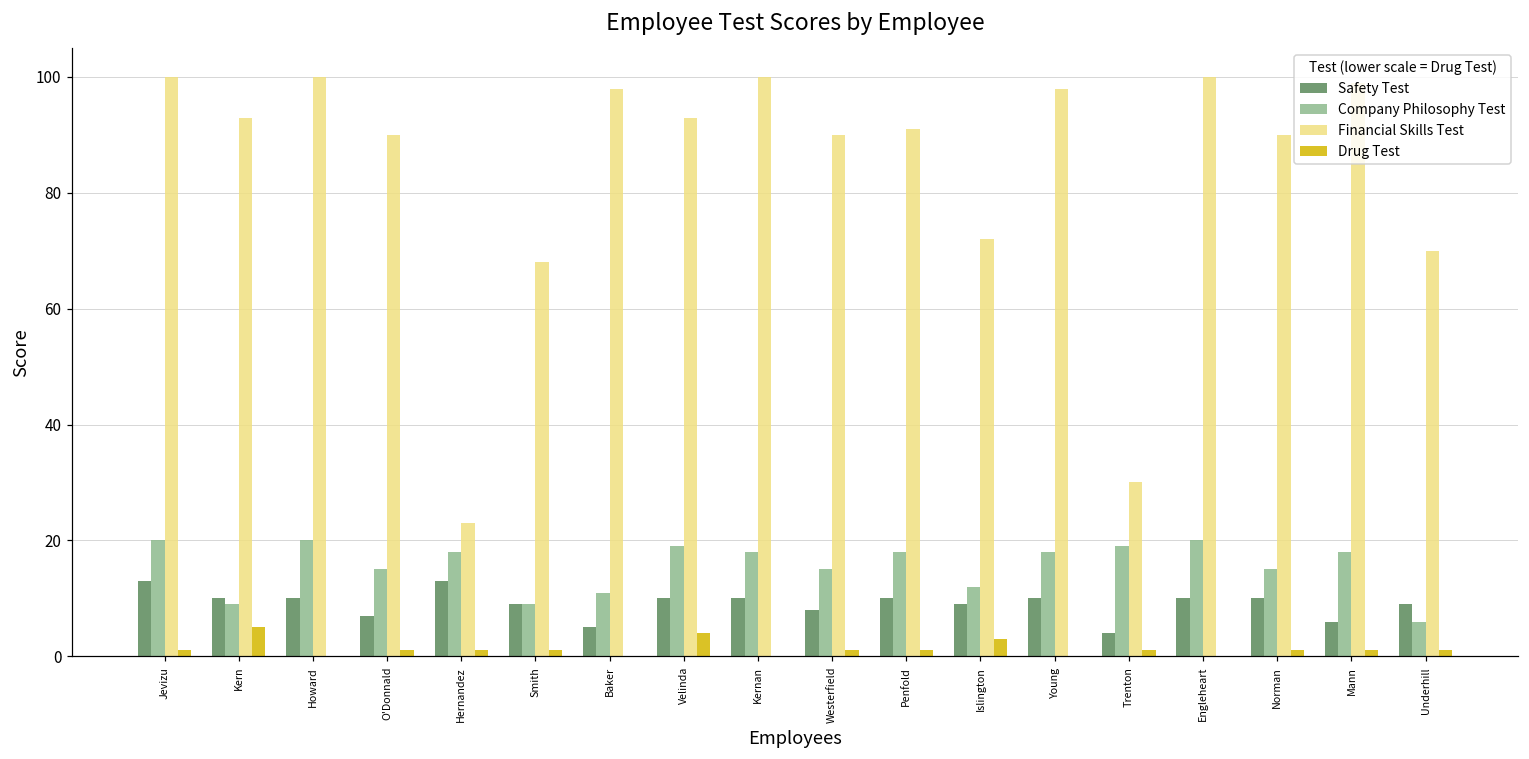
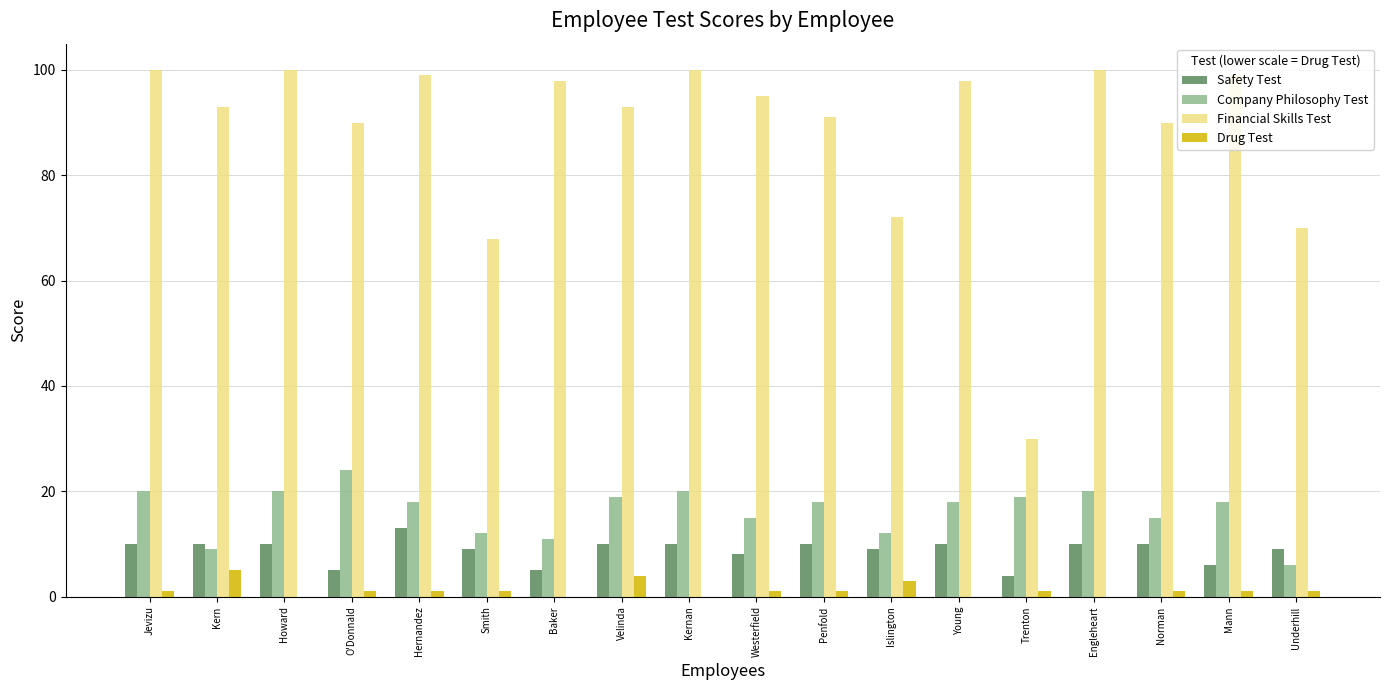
  {
    "Safety Test": {
-     "Jevizu": 13,
+     "Jevizu": 10,
      "Kern": 10,
      "Howard": 10,
-     "O'Donnald": 7,
+     "O'Donnald": 5,
      "Hernandez": 13,
      "Smith": 9,
      "Baker": 5,
      "Velinda": 10,
      "Kernan": 10,
      "Westerfield": 8,
      "Penfold": 10,
      "Islington": 9,
      "Young": 10,
      "Trenton": 4,
      "Engleheart": 10,
      "Norman": 10,
      "Mann": 6,
      "Underhill": 9
    },
    "Company Philosophy Test": {
      "Jevizu": 20,
      "Kern": 9,
      "Howard": 20,
-     "O'Donnald": 15,
+     "O'Donnald": 24,
      "Hernandez": 18,
-     "Smith": 9,
+     "Smith": 12,
      "Baker": 11,
      "Velinda": 19,
-     "Kernan": 18,
+     "Kernan": 20,
      "Westerfield": 15,
      "Penfold": 18,
      "Islington": 12,
      "Young": 18,
      "Trenton": 19,
      "Engleheart": 20,
      "Norman": 15,
      "Mann": 18,
      "Underhill": 6
    },
    "Financial Skills Test": {
      "Jevizu": 100,
      "Kern": 93,
      "Howard": 100,
      "O'Donnald": 90,
-     "Hernandez": 23,
+     "Hernandez": 99,
      "Smith": 68,
      "Baker": 98,
      "Velinda": 93,
      "Kernan": 100,
-     "Westerfield": 90,
+     "Westerfield": 95,
      "Penfold": 91,
      "Islington": 72,
      "Young": 98,
      "Trenton": 30,
      "Engleheart": 100,
      "Norman": 90,
      "Underhill": 70
    },
    "Drug Test": {
      "Jevizu": 1,
      "Kern": 5,
      "Howard": 0,
      "O'Donnald": 1,
      "Hernandez": 1,
      "Smith": 1,
      "Baker": 0,
      "Velinda": 4,
      "Kernan": 0,
      "Westerfield": 1,
      "Penfold": 1,
      "Islington": 3,
      "Young": 0,
      "Trenton": 1,
      "Engleheart": 0,
      "Norman": 1,
      "Mann": 1,
      "Underhill": 1
    }
  }
